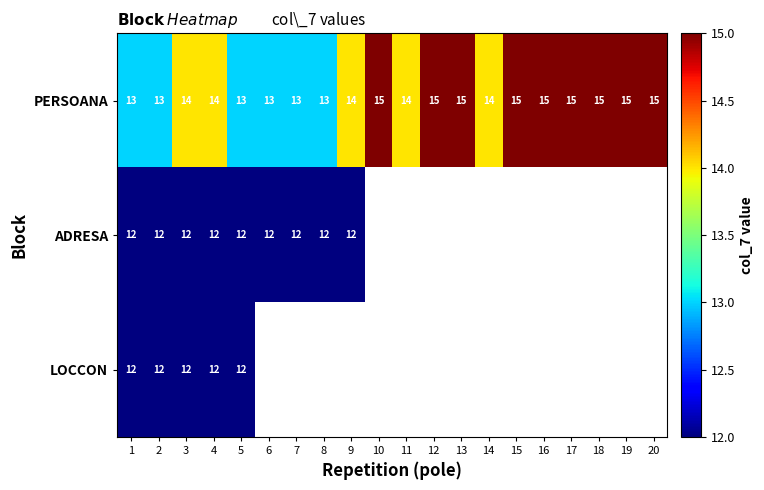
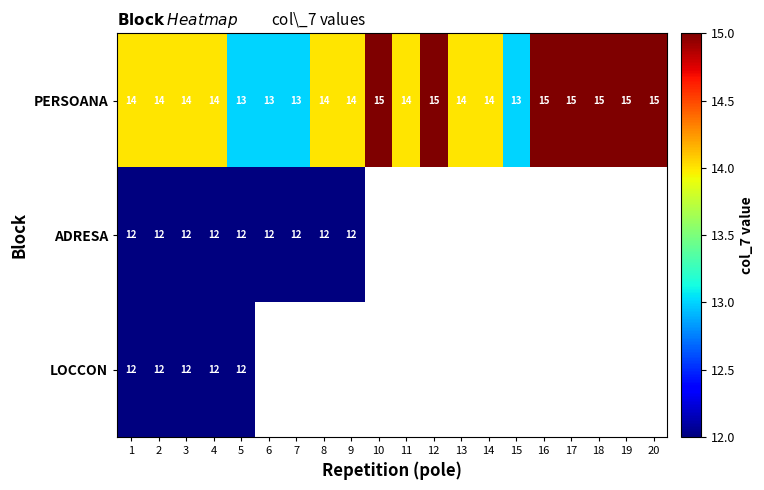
  {
    "PERSOANA": {
-     "1": 13,
-     "2": 13,
+     "1": 14,
+     "2": 14,
      "3": 14,
      "4": 14,
      "5": 13,
      "6": 13,
      "7": 13,
-     "8": 13,
+     "8": 14,
      "9": 14,
      "10": 15,
      "11": 14,
      "12": 15,
-     "13": 15,
+     "13": 14,
      "14": 14,
-     "15": 15,
+     "15": 13,
      "16": 15,
      "17": 15,
      "18": 15,
      "19": 15,
      "20": 15
    },
    "ADRESA": {
      "1": 12,
      "2": 12,
      "3": 12,
      "4": 12,
      "5": 12,
      "6": 12,
      "7": 12,
      "8": 12,
      "9": 12
    },
    "LOCCON": {
      "1": 12,
      "2": 12,
      "3": 12,
      "4": 12,
      "5": 12
    }
  }
